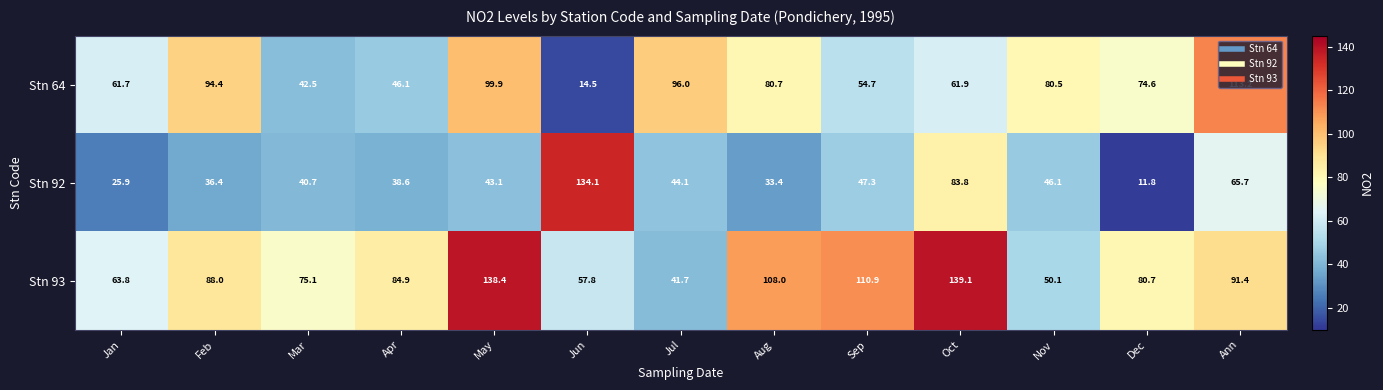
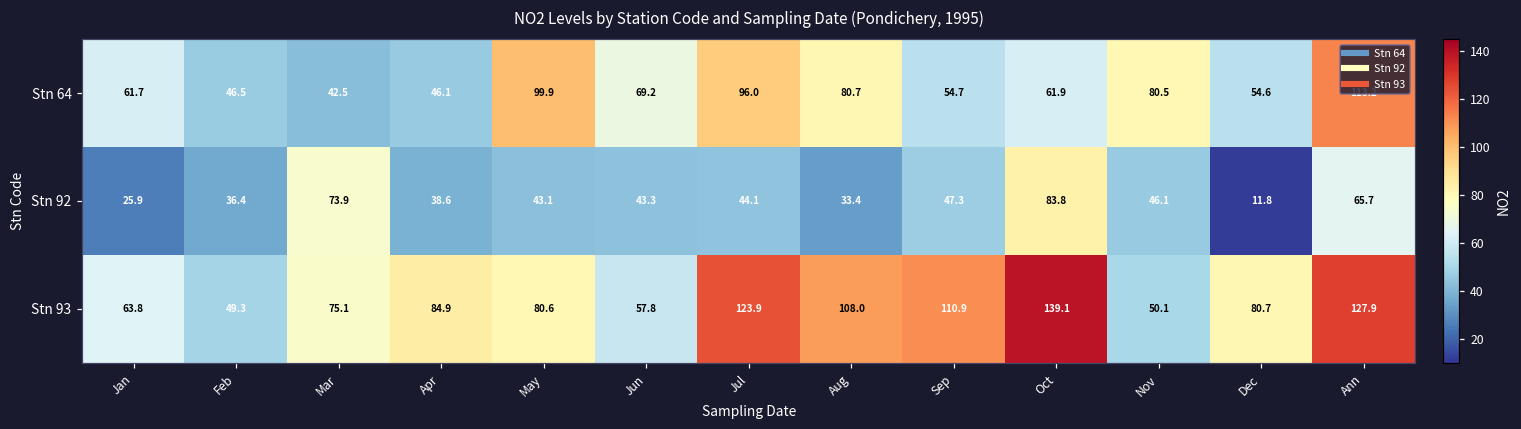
  {
    "Stn 64": {
      "Jan": 61.7,
-     "Feb": 94.4,
+     "Feb": 46.5,
      "Mar": 42.5,
      "Apr": 46.1,
      "May": 99.9,
-     "Jun": 14.5,
+     "Jun": 69.2,
      "Jul": 96.0,
      "Aug": 80.7,
      "Sep": 54.7,
      "Oct": 61.9,
      "Nov": 80.5,
-     "Dec": 74.6
+     "Dec": 54.6
    },
    "Stn 92": {
      "Jan": 25.9,
      "Feb": 36.4,
-     "Mar": 40.7,
+     "Mar": 73.9,
      "Apr": 38.6,
      "May": 43.1,
-     "Jun": 134.1,
+     "Jun": 43.3,
      "Jul": 44.1,
      "Aug": 33.4,
      "Sep": 47.3,
      "Oct": 83.8,
      "Nov": 46.1,
      "Dec": 11.8,
      "Ann": 65.7
    },
    "Stn 93": {
      "Jan": 63.8,
-     "Feb": 88.0,
+     "Feb": 49.3,
      "Mar": 75.1,
      "Apr": 84.9,
-     "May": 138.4,
+     "May": 80.6,
      "Jun": 57.8,
-     "Jul": 41.7,
+     "Jul": 123.9,
      "Aug": 108.0,
      "Sep": 110.9,
      "Oct": 139.1,
      "Nov": 50.1,
      "Dec": 80.7,
-     "Ann": 91.4
+     "Ann": 127.9
    }
  }
